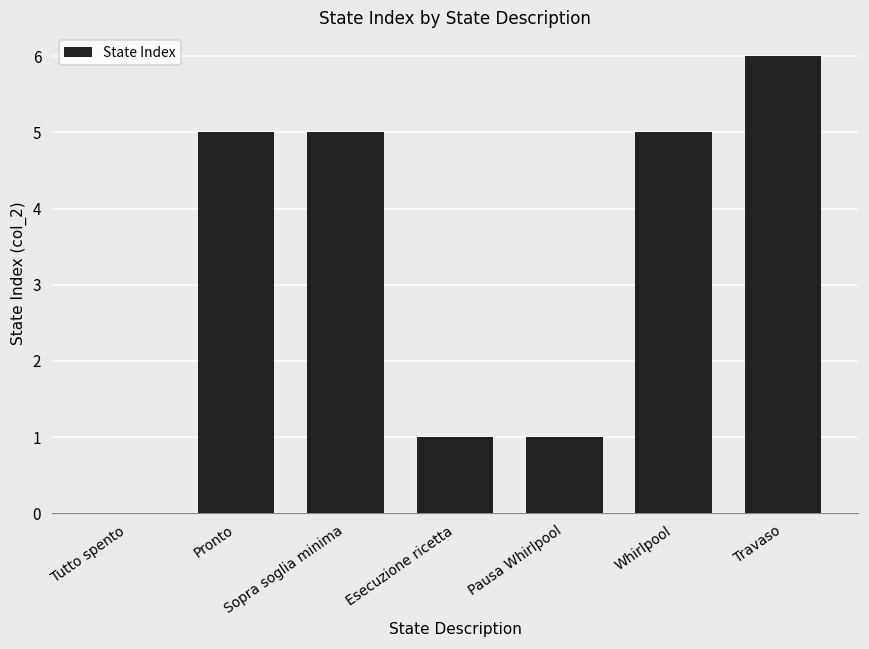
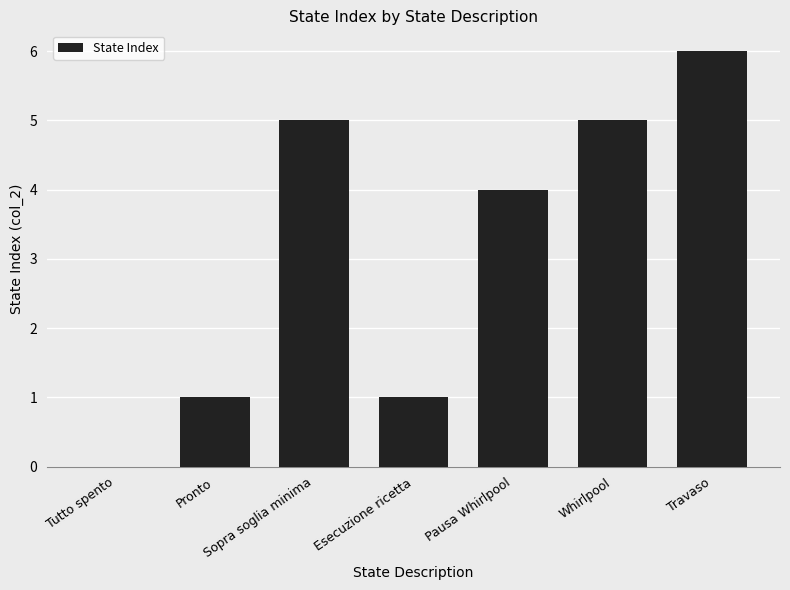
  {
    "Tutto spento": 0,
-   "Pronto": 5,
+   "Pronto": 1,
    "Sopra soglia minima": 5,
    "Esecuzione ricetta": 1,
-   "Pausa Whirlpool": 1,
+   "Pausa Whirlpool": 4,
    "Whirlpool": 5,
    "Travaso": 6
  }
